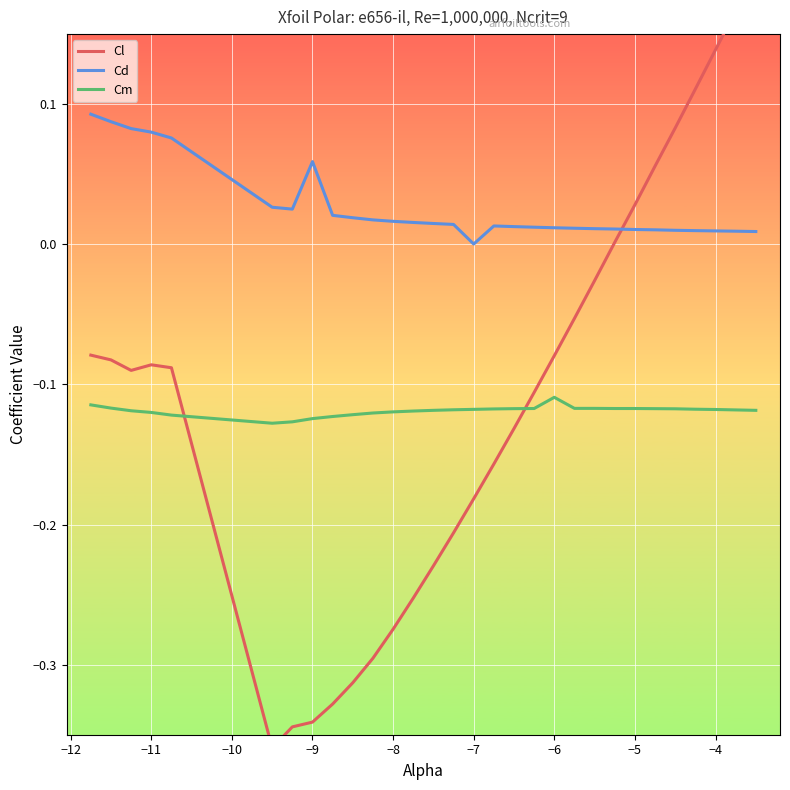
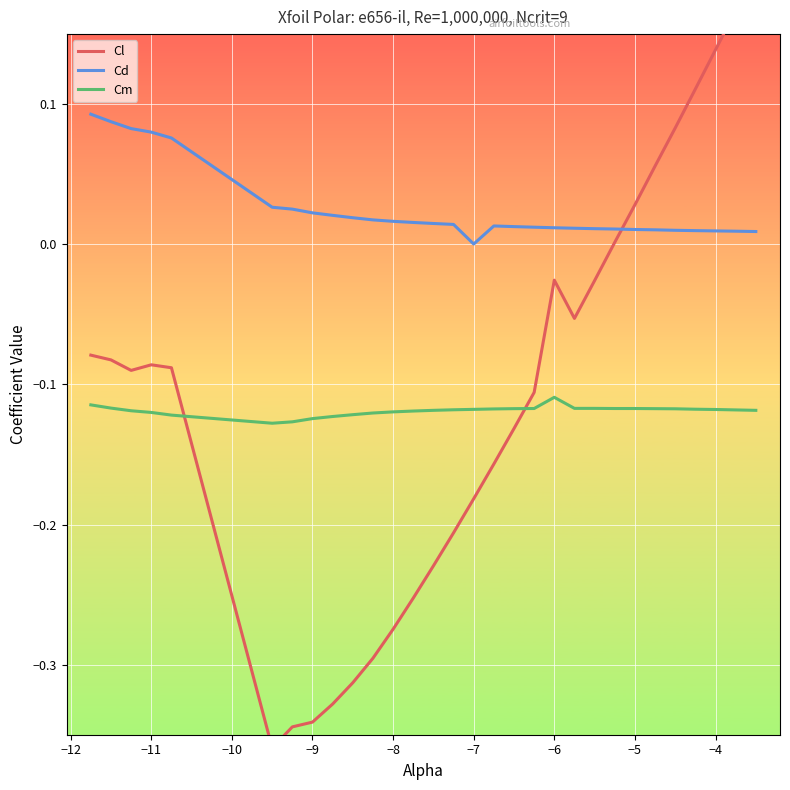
  {
    "Cl": {
      "−11": -0.086,
      "−9": -0.341,
      "−8": -0.275,
      "−7": -0.182,
-     "−6": -0.080,
+     "−6": -0.026,
      "−5": 0.028,
      "−4": 0.139
    },
    "Cd": {
      "−11": 0.080,
-     "−9": 0.059,
+     "−9": 0.022,
      "−8": 0.016,
      "−7": 0.000,
      "−6": 0.012,
      "−5": 0.011,
      "−4": 0.010
    },
    "Cm": {
      "−11": -0.120,
      "−9": -0.124,
      "−8": -0.120,
      "−7": -0.118,
      "−6": -0.109,
      "−5": -0.117,
      "−4": -0.118
    }
  }
